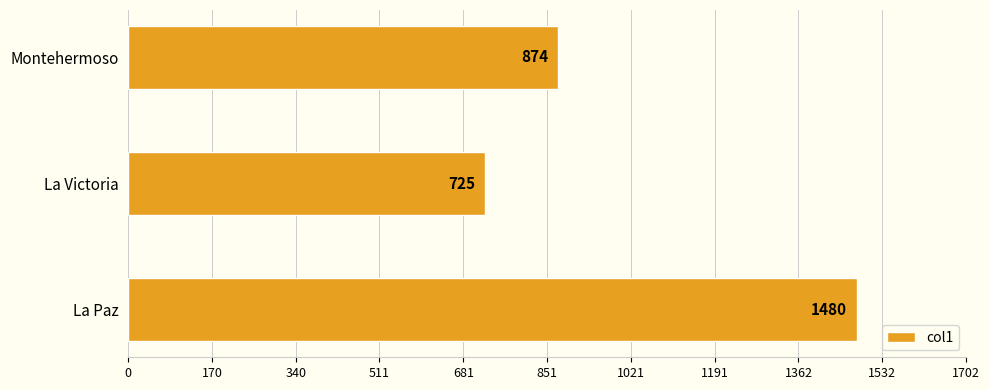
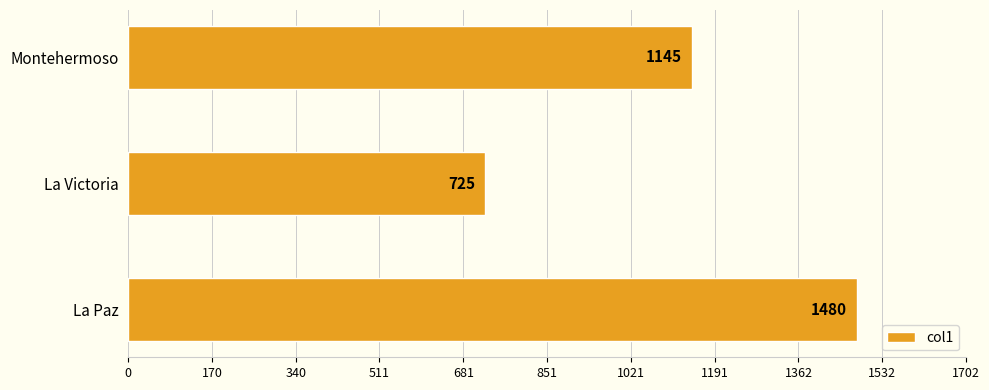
  {
-   "Montehermoso": 874,
+   "Montehermoso": 1145,
    "La Victoria": 725,
    "La Paz": 1480
  }
